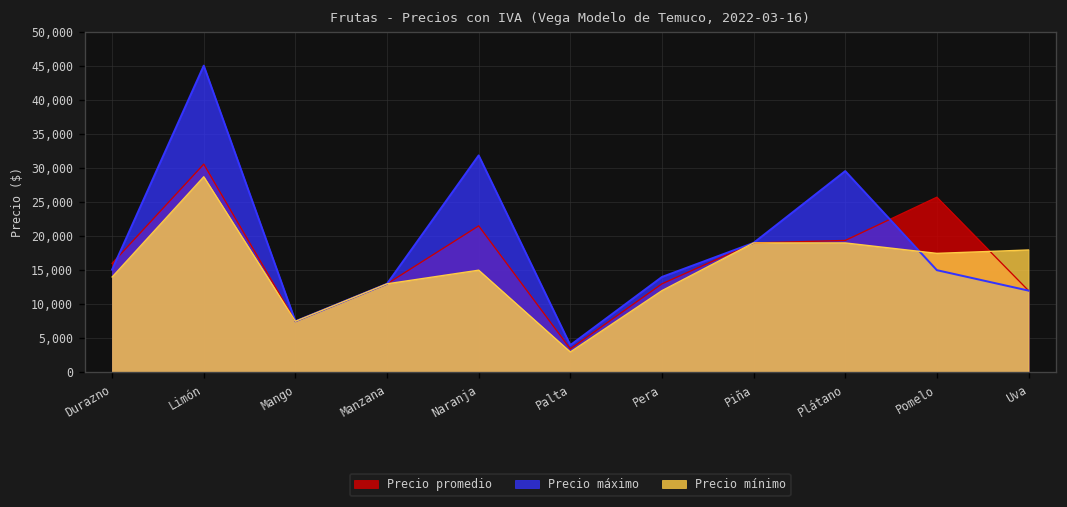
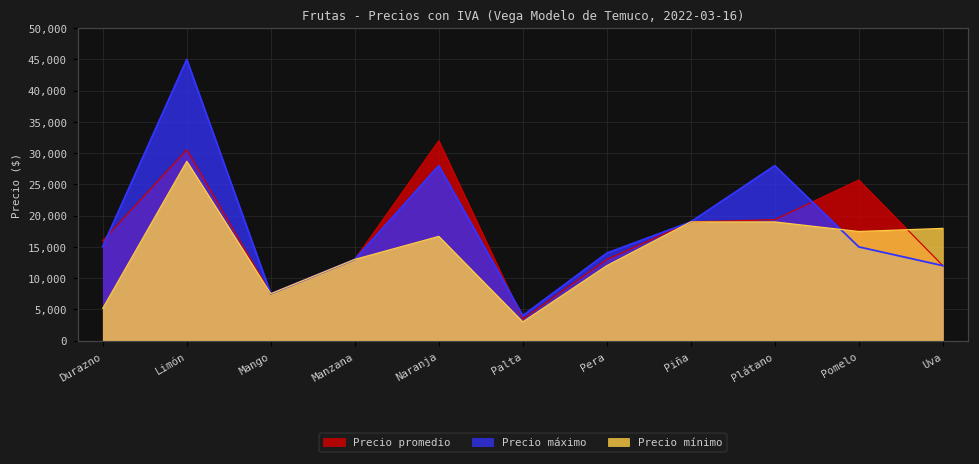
  {
    "Precio promedio": {
      "Durazno": "16,000",
      "Limón": "31,000",
-     "Naranja": "22,000",
+     "Naranja": "32,000",
      "Palta": "3,000",
      "Pera": "13,000",
      "Pomelo": "26,000"
    },
    "Precio máximo": {
      "Durazno": "15,000",
      "Limón": "45,000",
-     "Naranja": "32,000",
+     "Naranja": "28,000",
      "Palta": "4,000",
      "Pera": "14,000",
-     "Plátano": "30,000",
+     "Plátano": "28,000",
      "Pomelo": "15,000"
    },
    "Precio mínimo": {
-     "Durazno": "14,000",
+     "Durazno": "5,000",
      "Limón": "29,000",
-     "Naranja": "15,000",
+     "Naranja": "17,000",
      "Palta": "3,000",
      "Pera": "12,000",
      "Pomelo": "17,000",
      "Uva": "18,000"
    }
  }
